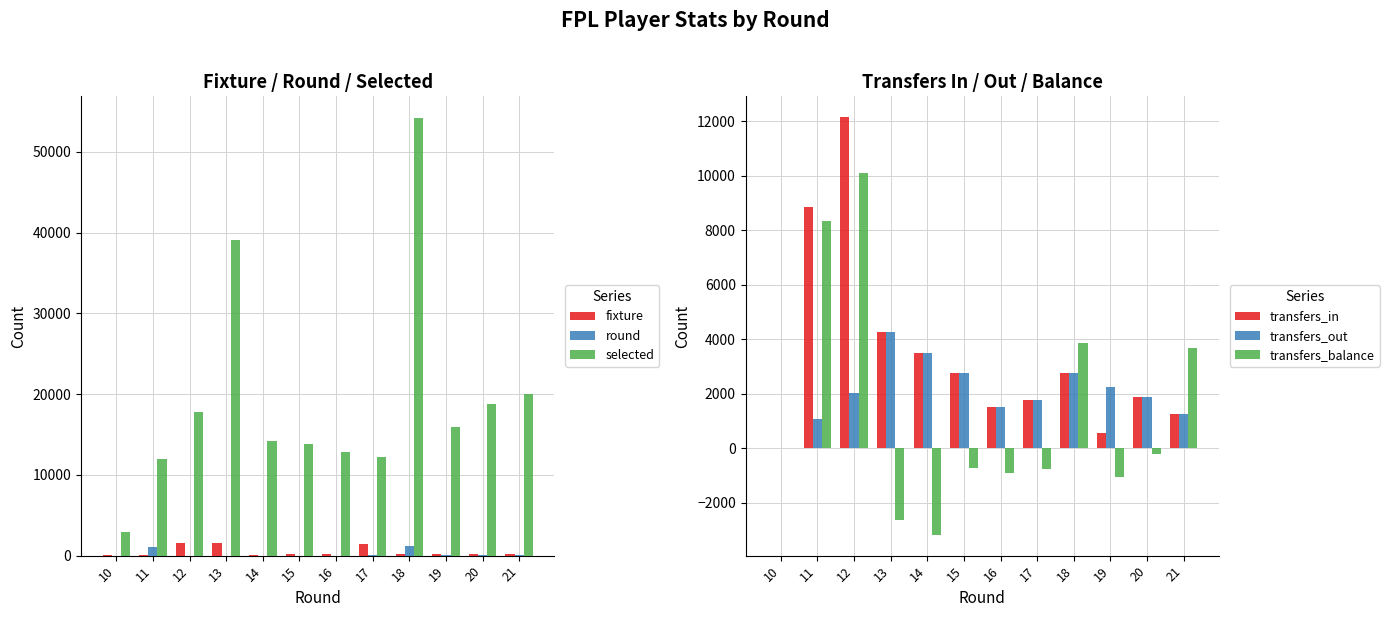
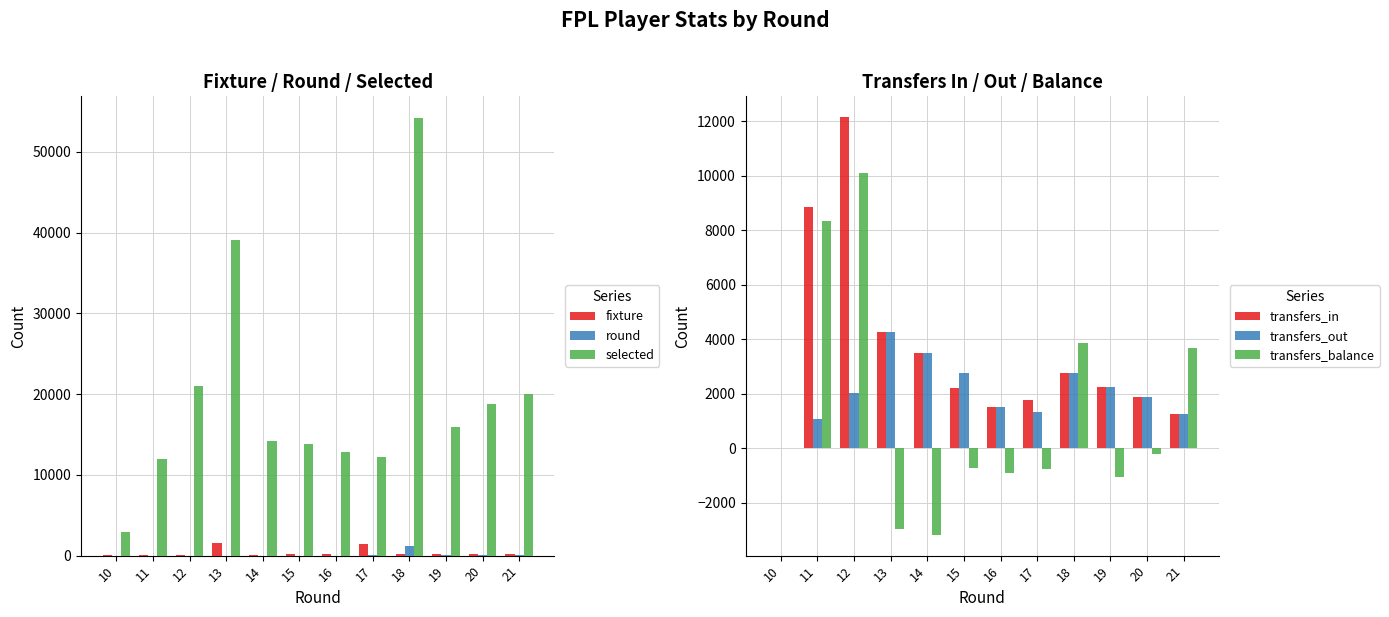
  {
    "Fixture / Round / Selected": {
      "fixture": {
-       "12": 2000,
+       "12": 0,
        "13": 2000,
        "17": 1000
      },
      "round": {
-       "11": 1000,
+       "11": 0,
        "18": 1000
      },
      "selected": {
        "10": 3000,
        "11": 12000,
-       "12": 18000,
+       "12": 21000,
        "13": 39000,
        "14": 14000,
        "15": 14000,
        "16": 13000,
        "17": 12000,
        "18": 54000,
        "19": 16000,
        "20": 19000,
        "21": 20000
      }
    },
    "Transfers In / Out / Balance": {
      "transfers_in": {
        "10": 0,
        "11": 8800,
        "12": 12200,
        "13": 4300,
        "14": 3500,
-       "15": 2800,
+       "15": 2200,
        "16": 1500,
        "17": 1800,
        "18": 2800,
-       "19": 500,
+       "19": 2200,
        "20": 1900,
        "21": 1300
      },
      "transfers_out": {
        "10": 0,
        "11": 1100,
        "12": 2000,
        "13": 4300,
        "14": 3500,
        "15": 2800,
        "16": 1500,
-       "17": 1800,
+       "17": 1300,
        "18": 2800,
        "19": 2200,
        "20": 1900,
        "21": 1300
      },
      "transfers_balance": {
        "10": 0,
        "11": 8300,
        "12": 10100,
-       "13": -2600,
+       "13": -2900,
        "14": -3200,
        "15": -700,
        "16": -900,
        "17": -700,
        "18": 3900,
        "19": -1000,
        "20": -200,
        "21": 3700
      }
    }
  }
